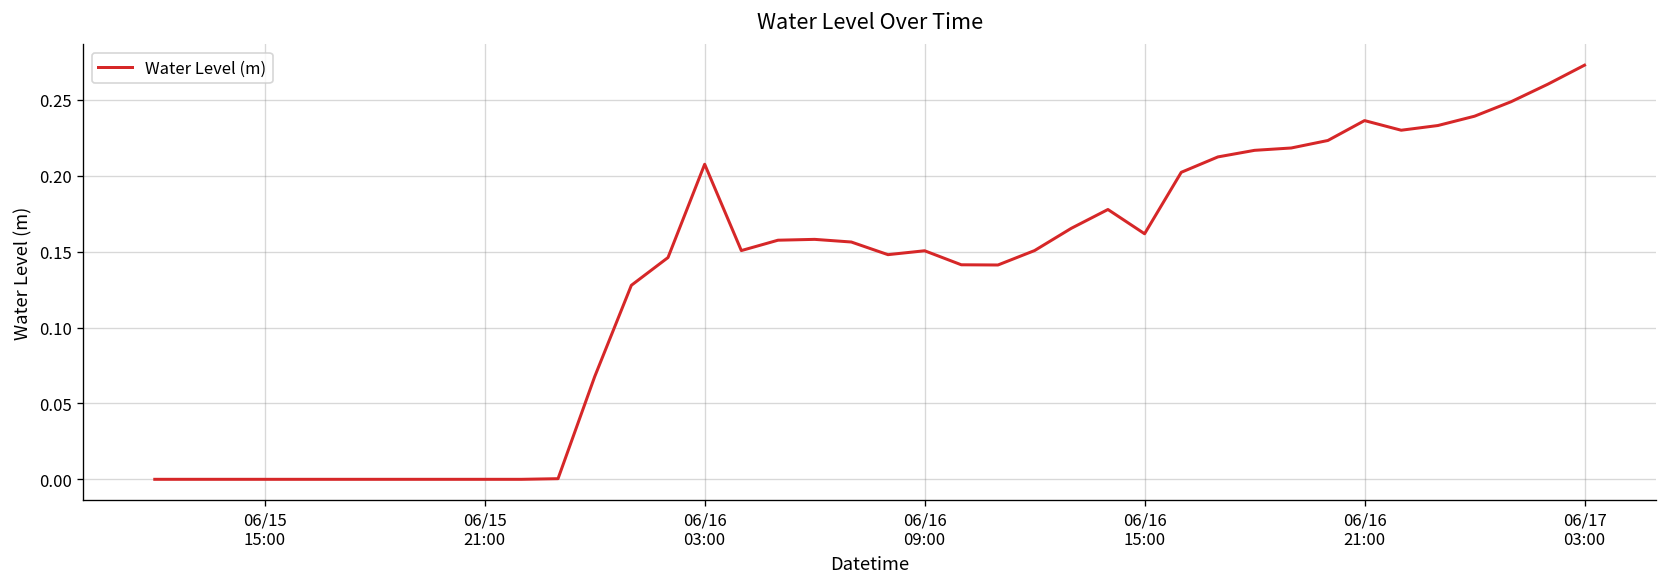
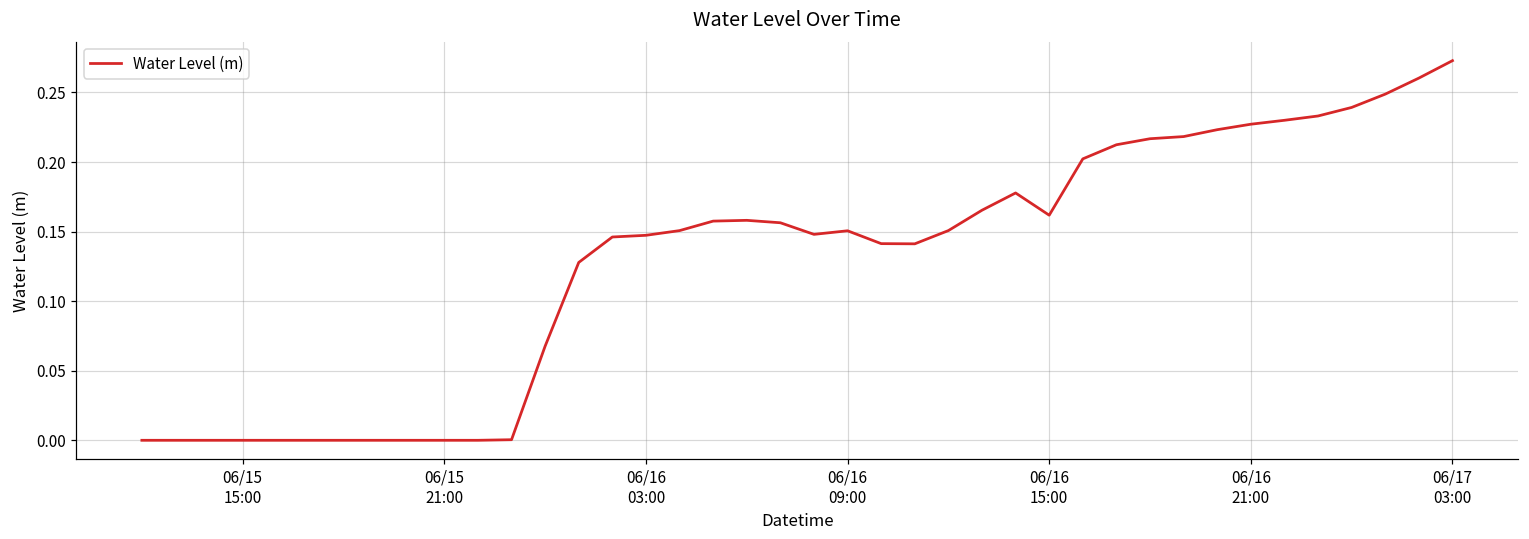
  {
    "06/15 15:00": 0.000,
    "06/15 21:00": 0.000,
-   "06/16 03:00": 0.208,
+   "06/16 03:00": 0.147,
    "06/16 09:00": 0.151,
    "06/16 15:00": 0.162,
-   "06/16 21:00": 0.236,
+   "06/16 21:00": 0.227,
    "06/17 03:00": 0.273
  }
